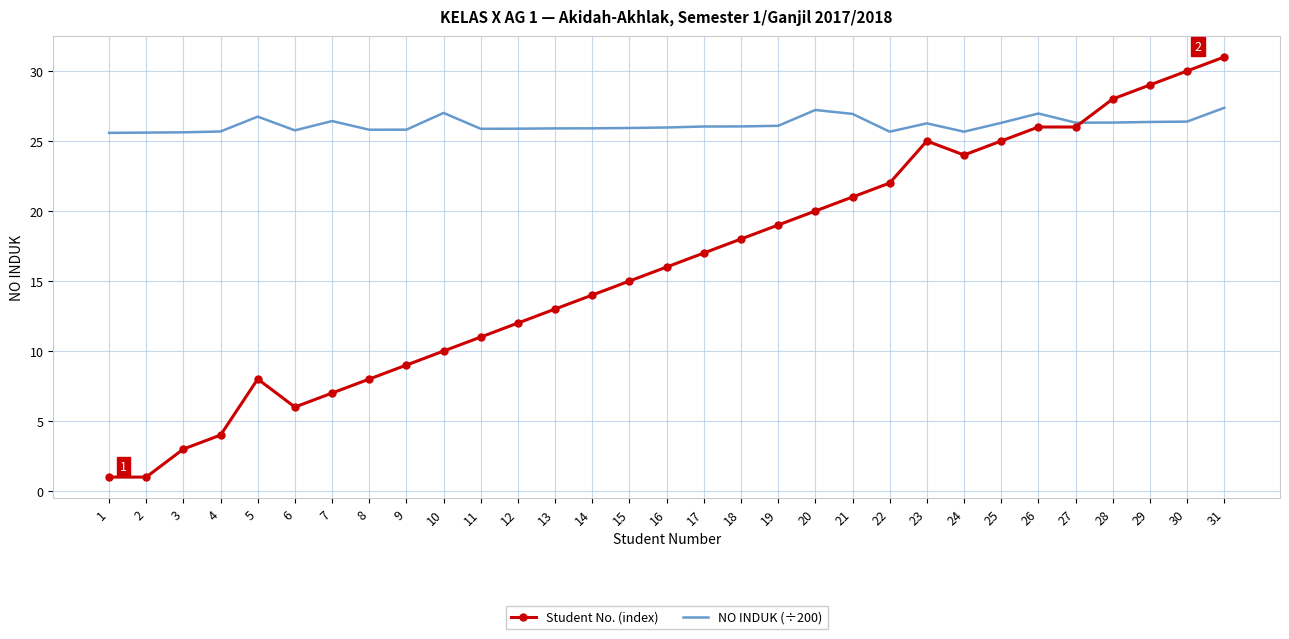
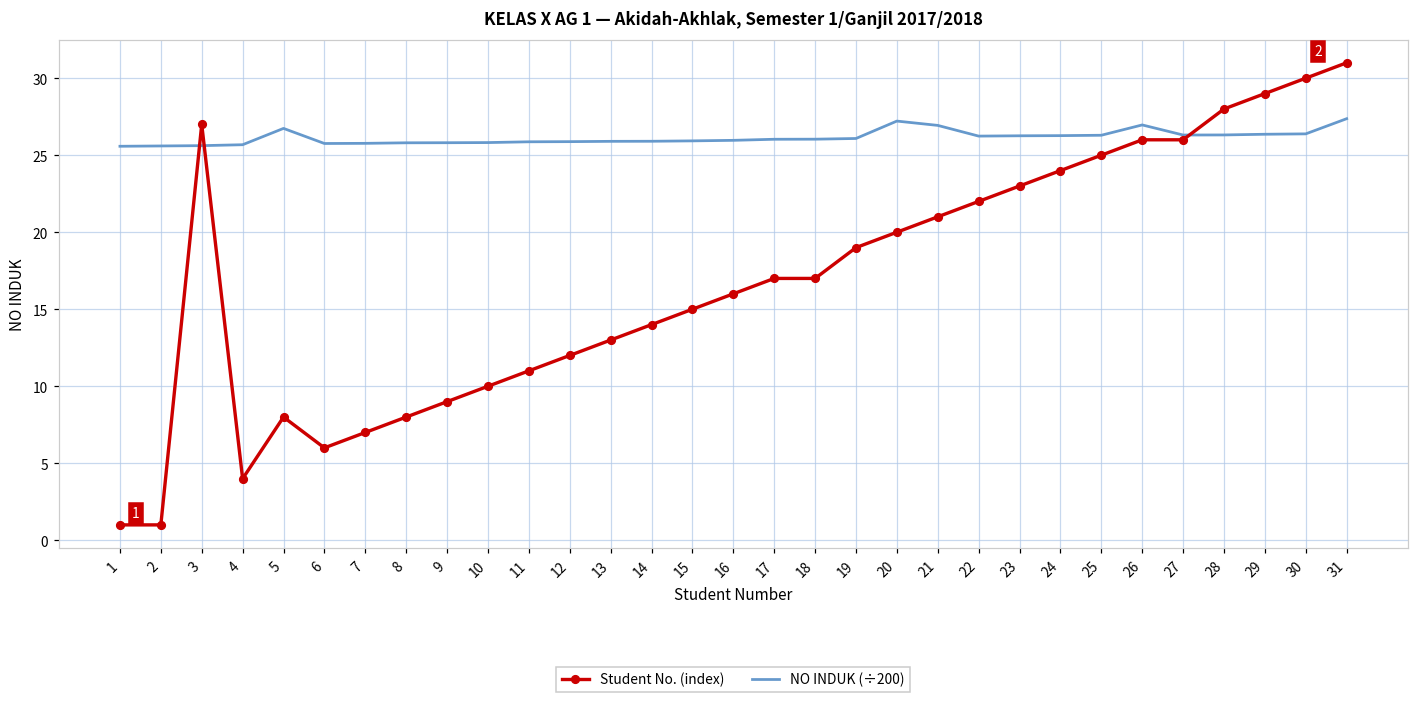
  {
    "Student No. (index)": {
-     "3": 3,
+     "3": 27,
      "4": 4,
      "5": 8,
      "6": 6,
      "7": 7,
      "8": 8,
      "9": 9,
      "10": 10,
      "11": 11,
      "12": 12,
      "13": 13,
      "14": 14,
      "15": 15,
      "16": 16,
      "17": 17,
-     "18": 18,
+     "18": 17,
      "19": 19,
      "20": 20,
      "21": 21,
      "22": 22,
-     "23": 25,
+     "23": 23,
      "24": 24,
      "25": 25,
      "26": 26,
      "27": 26,
      "28": 28,
      "29": 29,
      "31": 31
    },
    "NO INDUK (÷200)": {
      "1": 25.6,
      "2": 25.6,
      "3": 25.6,
      "4": 25.7,
      "5": 26.7,
      "6": 25.8,
-     "7": 26.4,
+     "7": 25.8,
      "8": 25.8,
      "9": 25.8,
-     "10": 27.0,
+     "10": 25.8,
      "11": 25.9,
      "12": 25.9,
      "13": 25.9,
      "14": 25.9,
      "15": 25.9,
      "16": 26.0,
      "17": 26.0,
      "18": 26.0,
      "19": 26.1,
      "20": 27.2,
      "21": 26.9,
-     "22": 25.7,
+     "22": 26.2,
      "23": 26.3,
-     "24": 25.7,
+     "24": 26.3,
      "25": 26.3,
      "26": 27.0,
      "27": 26.3,
      "28": 26.3,
      "29": 26.4,
      "30": 26.4,
      "31": 27.4
    }
  }
